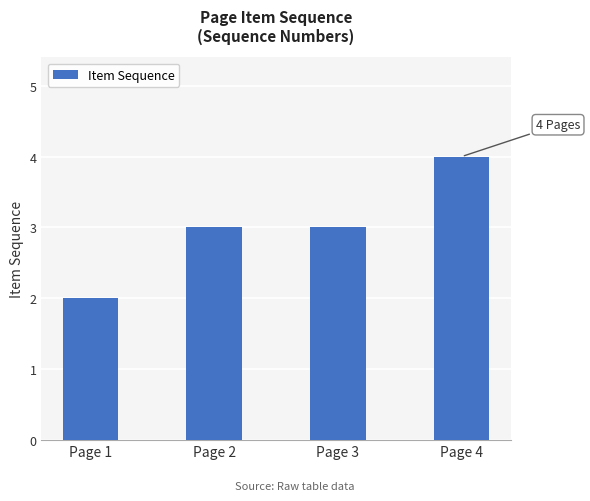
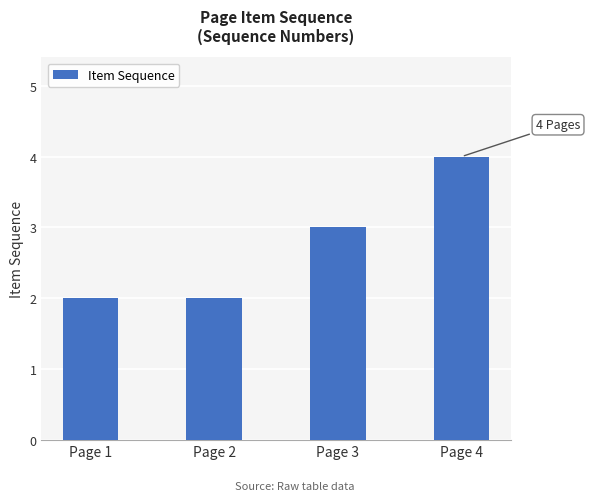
  {
    "Page 1": 2,
-   "Page 2": 3,
+   "Page 2": 2,
    "Page 3": 3
  }
